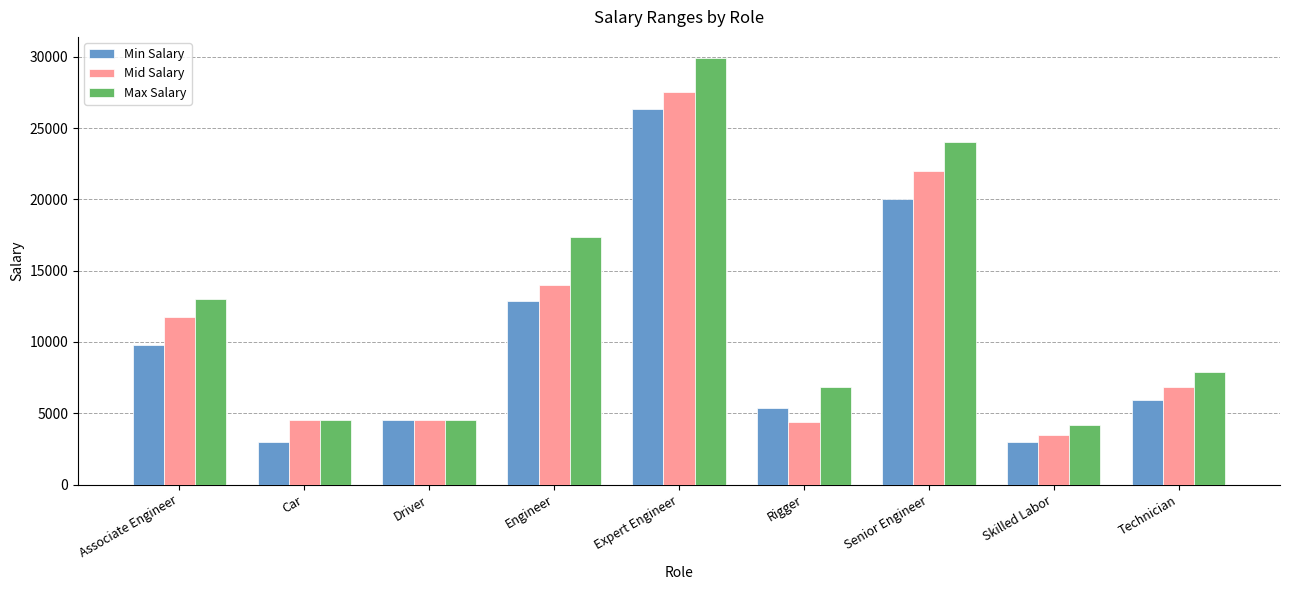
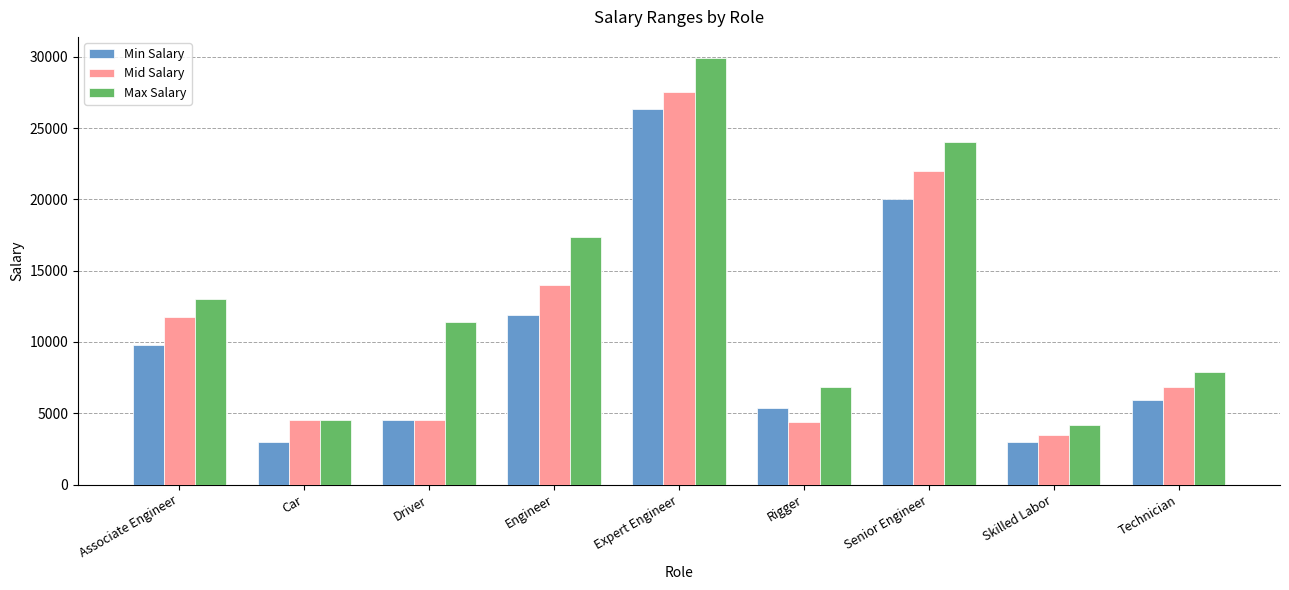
  {
    "Min Salary": {
      "Associate Engineer": 9800,
      "Car": 3000,
      "Driver": 4500,
-     "Engineer": 12900,
+     "Engineer": 11900,
      "Expert Engineer": 26300,
      "Rigger": 5400,
      "Senior Engineer": 20000,
      "Skilled Labor": 3000,
      "Technician": 5900
    },
    "Mid Salary": {
      "Associate Engineer": 11800,
      "Car": 4500,
      "Driver": 4500,
      "Engineer": 14000,
      "Expert Engineer": 27500,
      "Rigger": 4400,
      "Senior Engineer": 22000,
      "Skilled Labor": 3500,
      "Technician": 6800
    },
    "Max Salary": {
      "Associate Engineer": 13000,
      "Car": 4500,
-     "Driver": 4500,
+     "Driver": 11400,
      "Engineer": 17400,
      "Expert Engineer": 29900,
      "Rigger": 6800,
      "Senior Engineer": 24000,
      "Skilled Labor": 4200,
      "Technician": 7900
    }
  }
